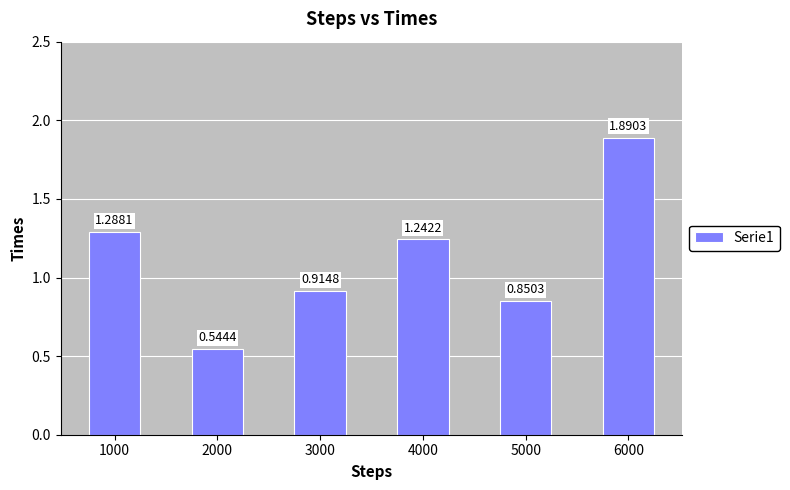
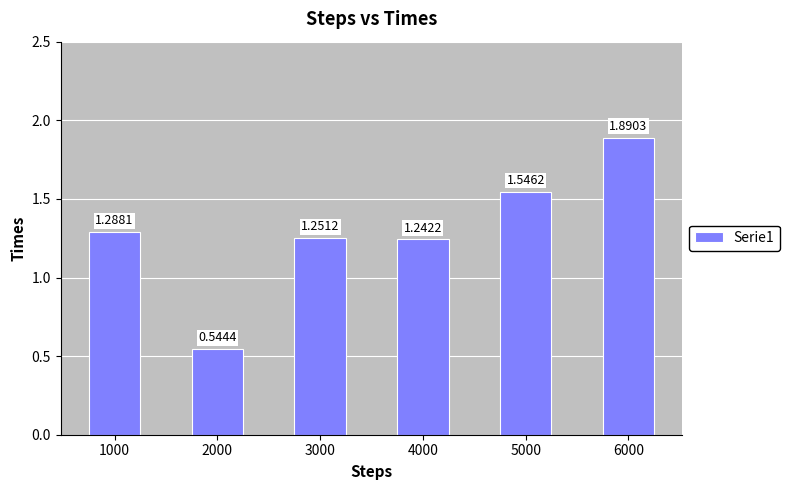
  {
-   "3000": 0.9148,
-   "5000": 0.8503
+   "3000": 1.2512,
+   "5000": 1.5462
  }
